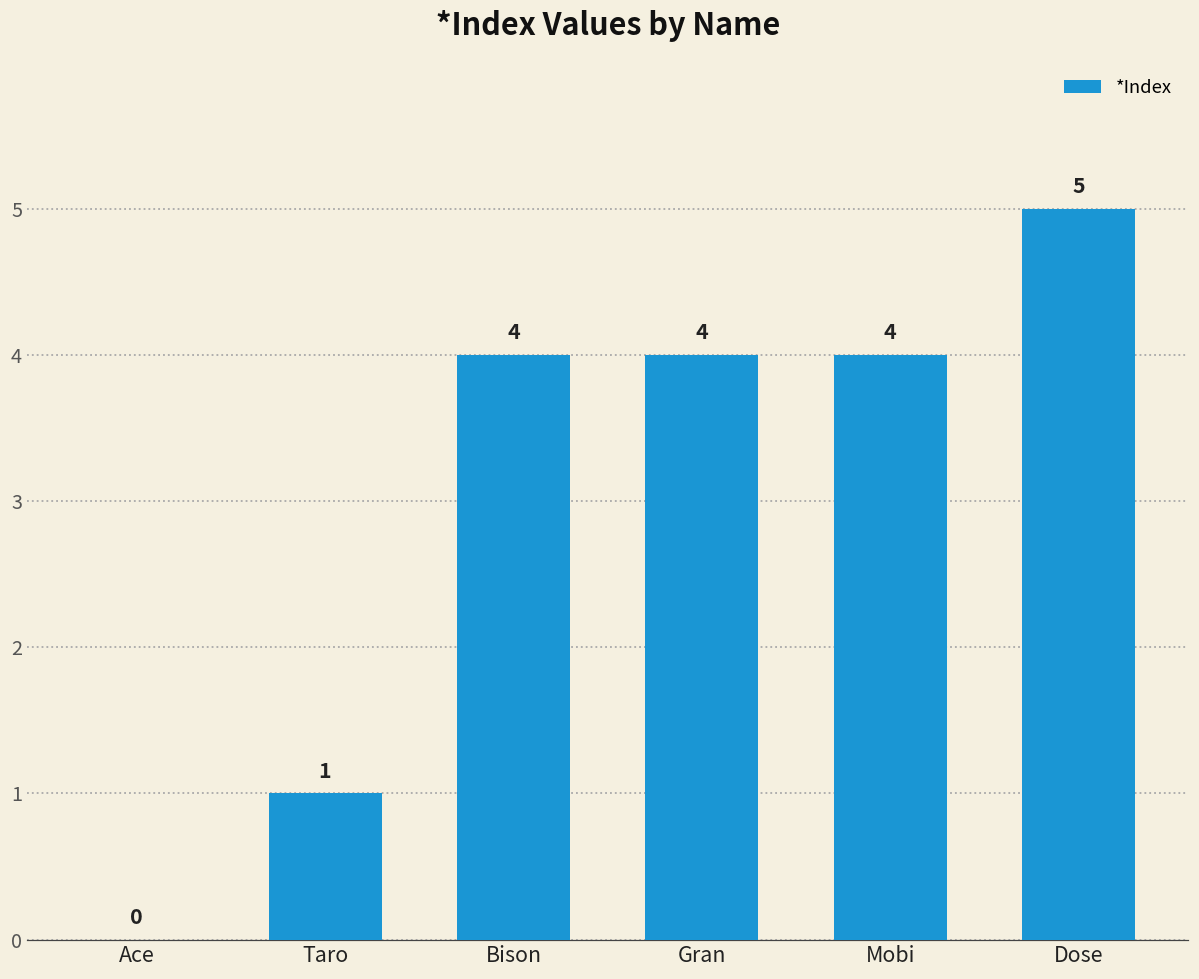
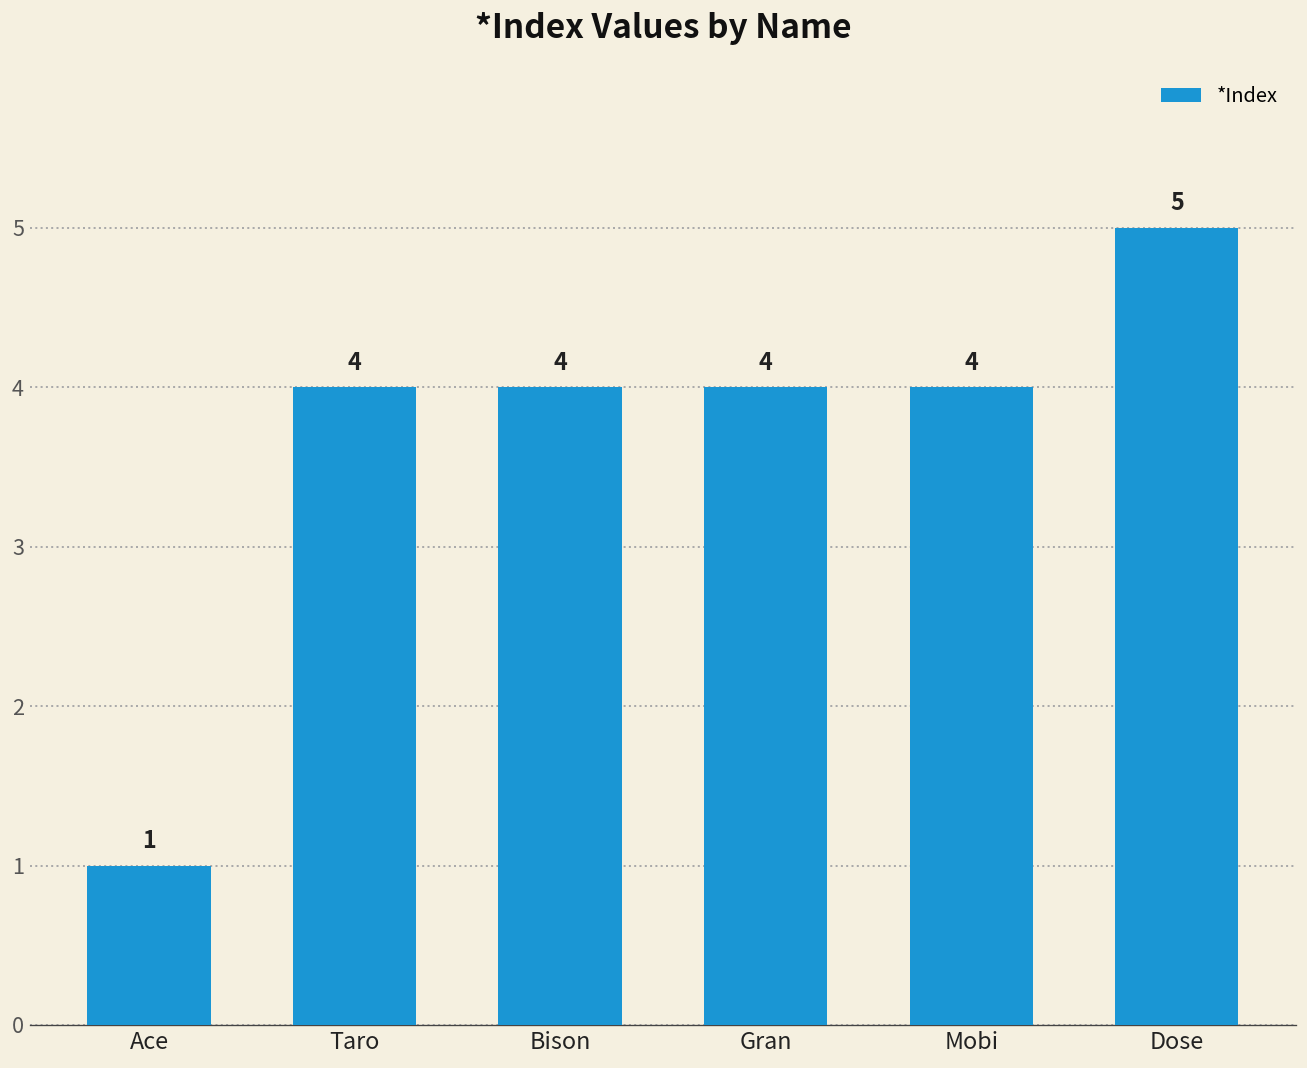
  {
-   "Ace": 0,
-   "Taro": 1,
+   "Ace": 1,
+   "Taro": 4,
    "Bison": 4,
    "Gran": 4,
    "Mobi": 4,
    "Dose": 5
  }
